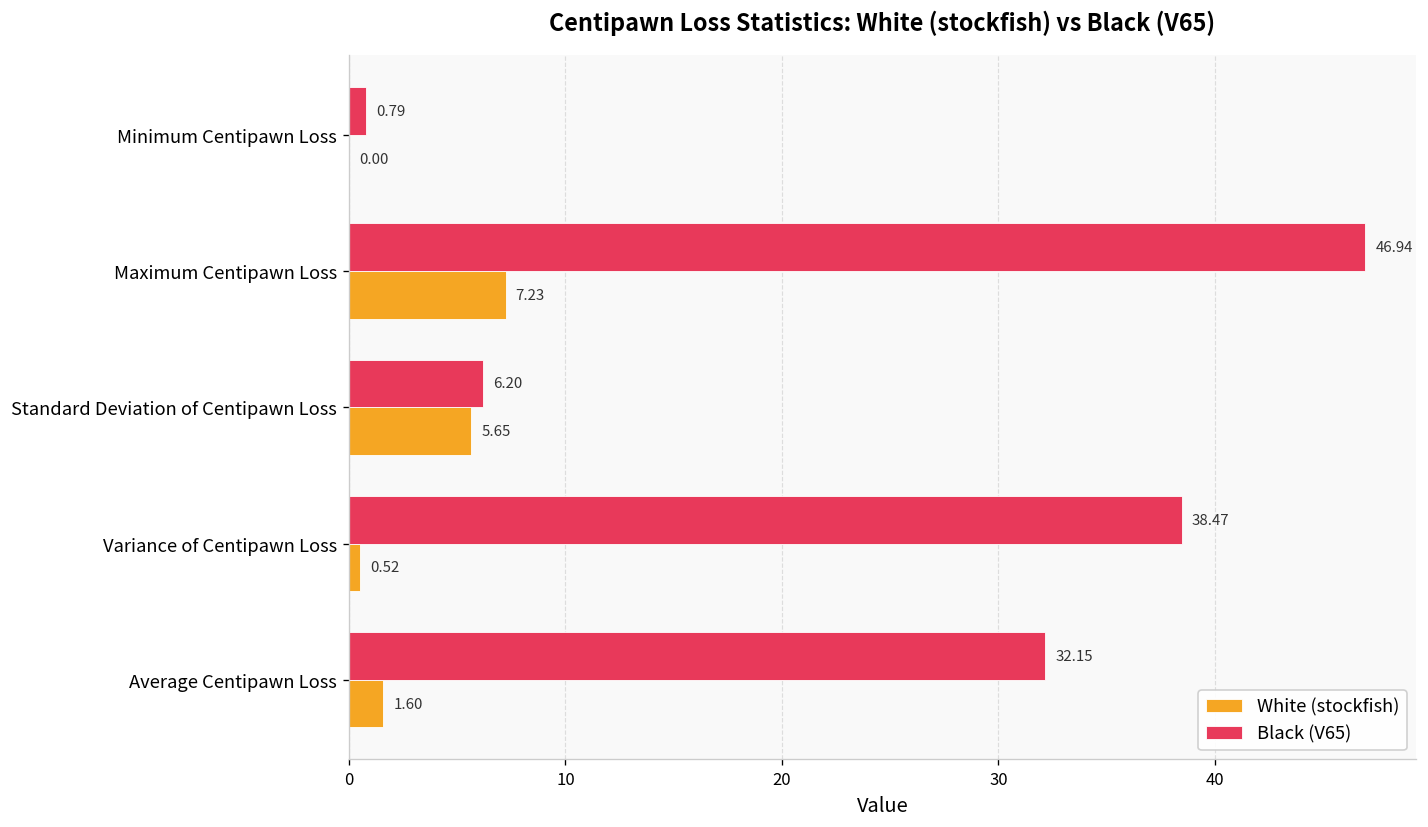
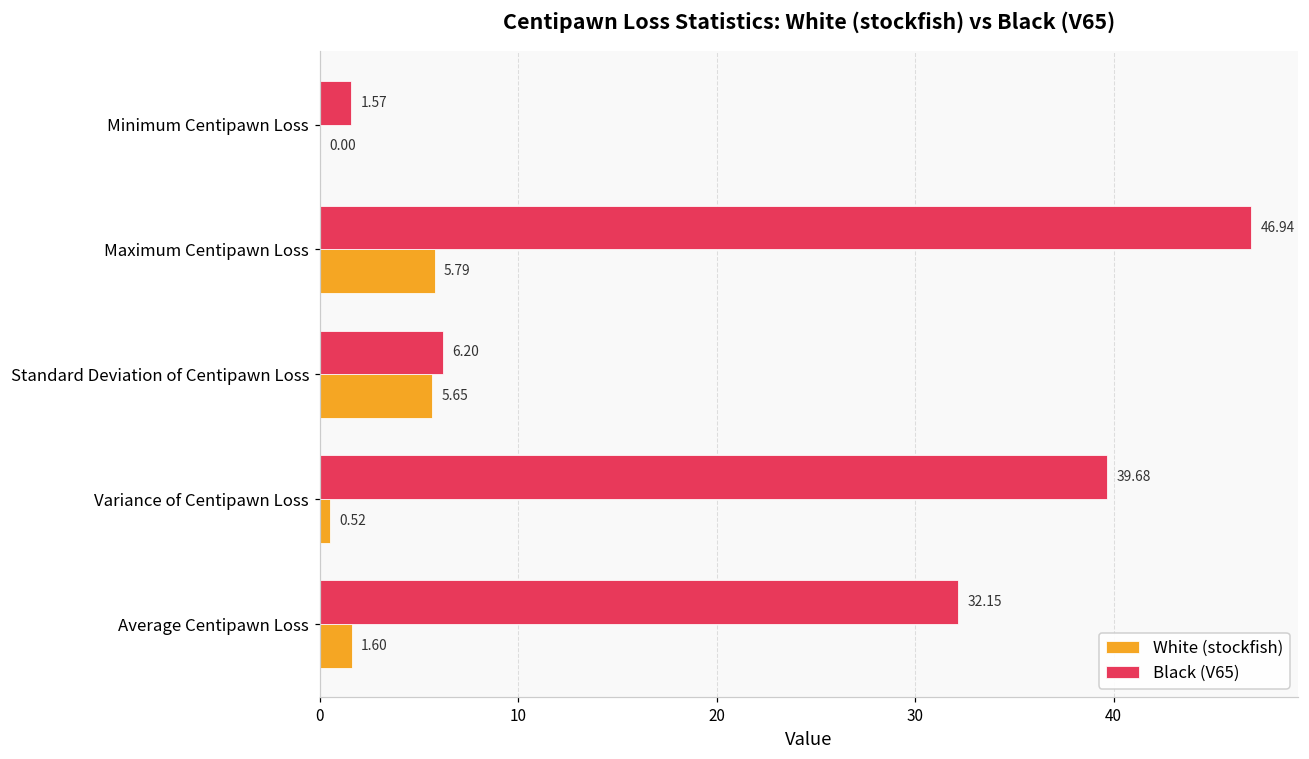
  {
    "White (stockfish)": {
      "Minimum Centipawn Loss": 0.00,
-     "Maximum Centipawn Loss": 7.23,
+     "Maximum Centipawn Loss": 5.79,
      "Standard Deviation of Centipawn Loss": 5.65,
      "Variance of Centipawn Loss": 0.52,
      "Average Centipawn Loss": 1.60
    },
    "Black (V65)": {
-     "Minimum Centipawn Loss": 0.79,
+     "Minimum Centipawn Loss": 1.57,
      "Maximum Centipawn Loss": 46.94,
      "Standard Deviation of Centipawn Loss": 6.20,
-     "Variance of Centipawn Loss": 38.47,
+     "Variance of Centipawn Loss": 39.68,
      "Average Centipawn Loss": 32.15
    }
  }
